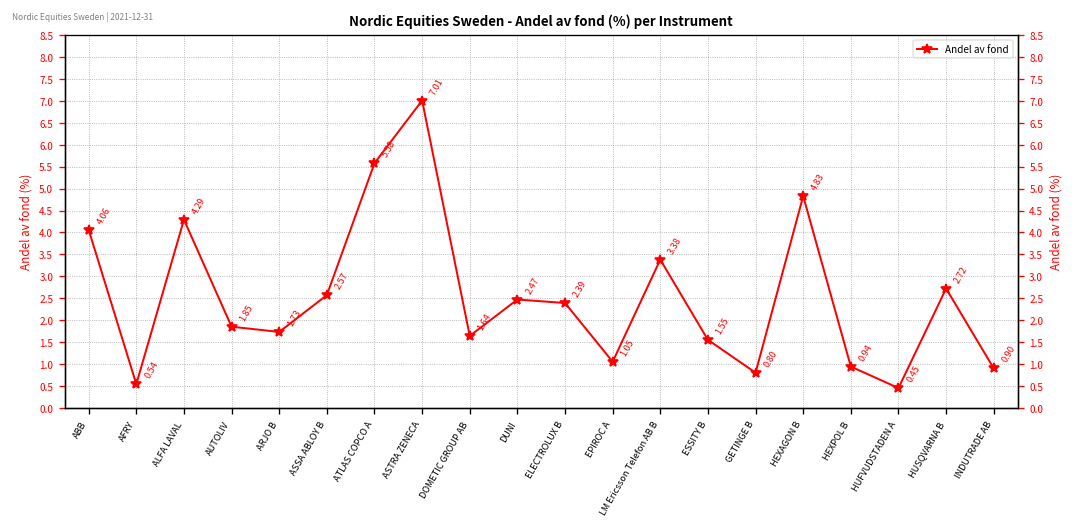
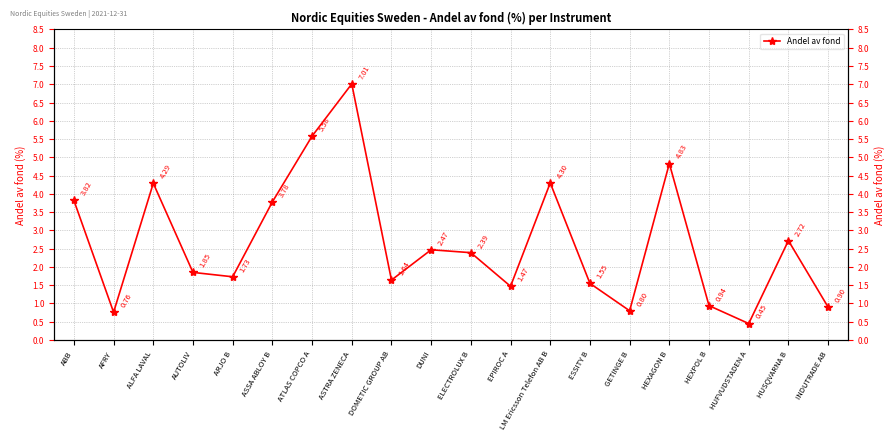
  {
-   "ABB": 4.06,
-   "AFRY": 0.54,
+   "ABB": 3.82,
+   "AFRY": 0.76,
    "ALFA LAVAL": 4.29,
    "AUTOLIV": 1.85,
    "ARJO B": 1.73,
-   "ASSA ABLOY B": 2.57,
+   "ASSA ABLOY B": 3.78,
    "ATLAS COPCO A": 5.58,
    "ASTRA ZENECA": 7.01,
    "DOMETIC GROUP AB": 1.64,
    "DUNI": 2.47,
    "ELECTROLUX B": 2.39,
-   "EPIROC A": 1.05,
-   "LM Ericsson Telefon AB B": 3.38,
+   "EPIROC A": 1.47,
+   "LM Ericsson Telefon AB B": 4.30,
    "ESSITY B": 1.55,
    "GETINGE B": 0.80,
    "HEXAGON B": 4.83,
    "HEXPOL B": 0.94,
    "HUFVUDSTADEN A": 0.45,
    "HUSQVARNA B": 2.72,
    "INDUTRADE AB": 0.90
  }
